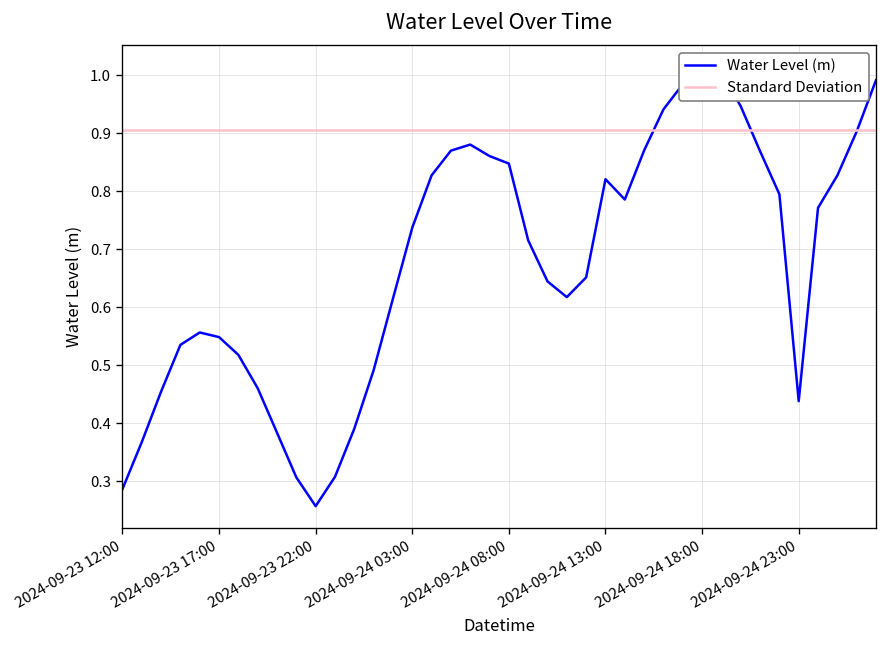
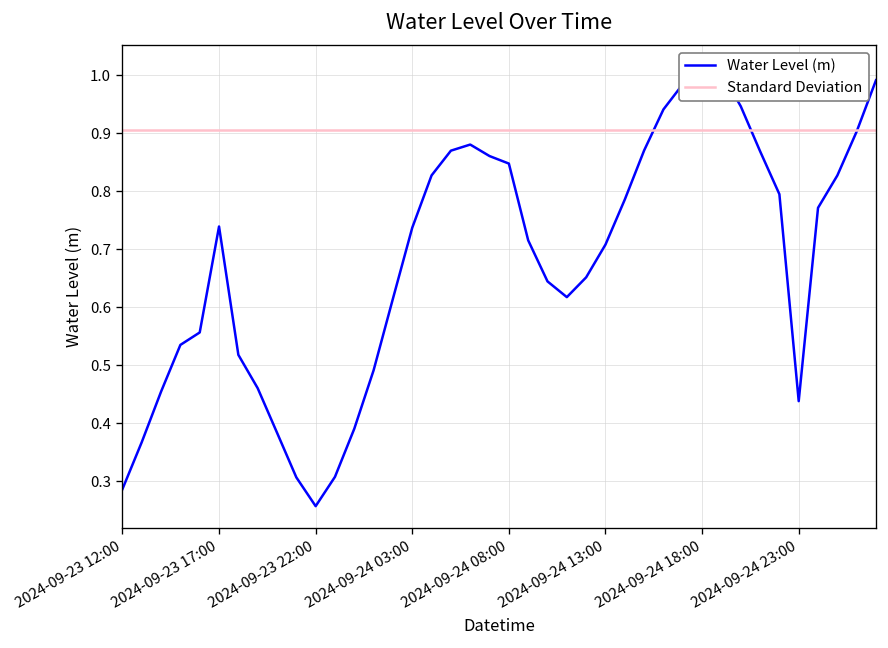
  {
    "2024-09-23 12:00": 0.29,
-   "2024-09-23 17:00": 0.55,
+   "2024-09-23 17:00": 0.74,
    "2024-09-23 22:00": 0.26,
    "2024-09-24 03:00": 0.74,
    "2024-09-24 08:00": 0.85,
-   "2024-09-24 13:00": 0.82,
+   "2024-09-24 13:00": 0.71,
    "2024-09-24 23:00": 0.44
  }
